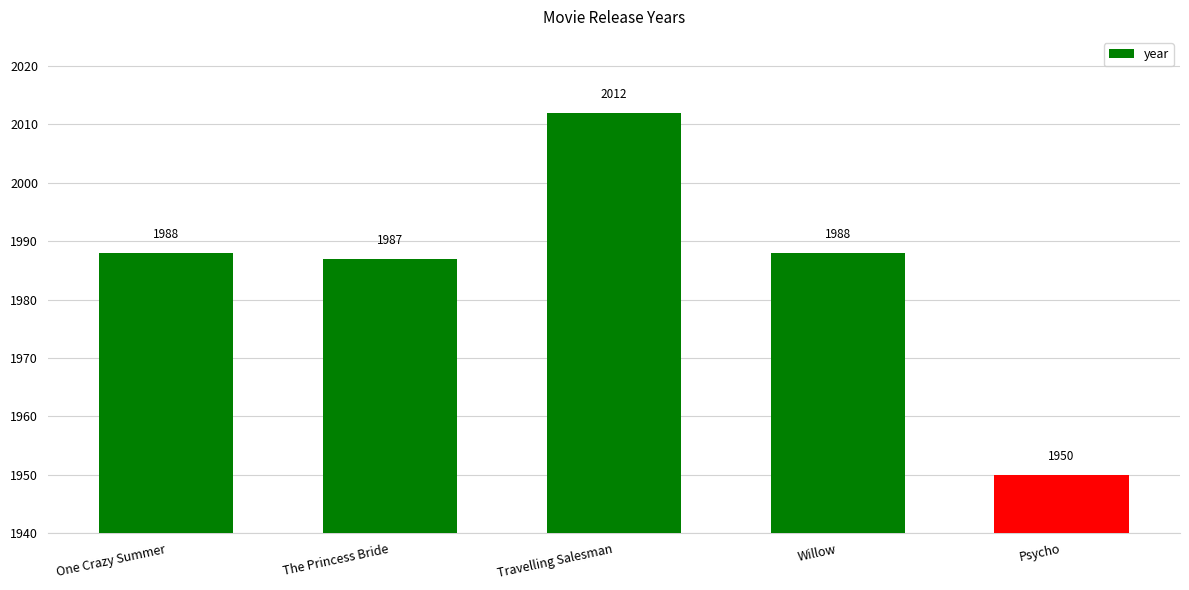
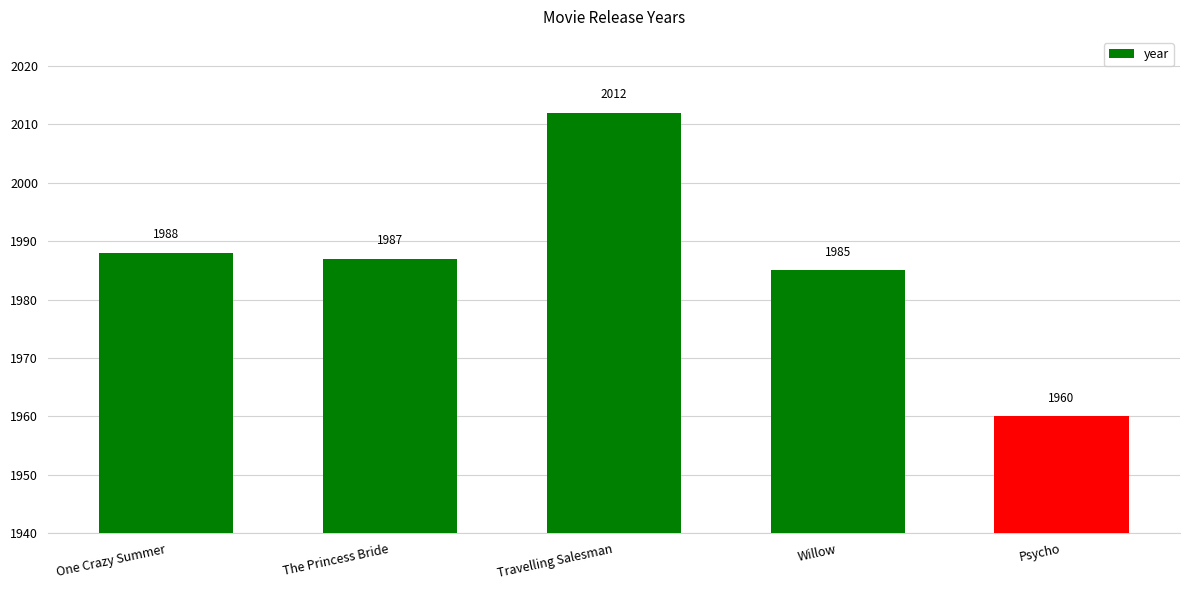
  {
    "One Crazy Summer": 1988,
    "The Princess Bride": 1987,
    "Travelling Salesman": 2012,
-   "Willow": 1988,
-   "Psycho": 1950
+   "Willow": 1985,
+   "Psycho": 1960
  }
